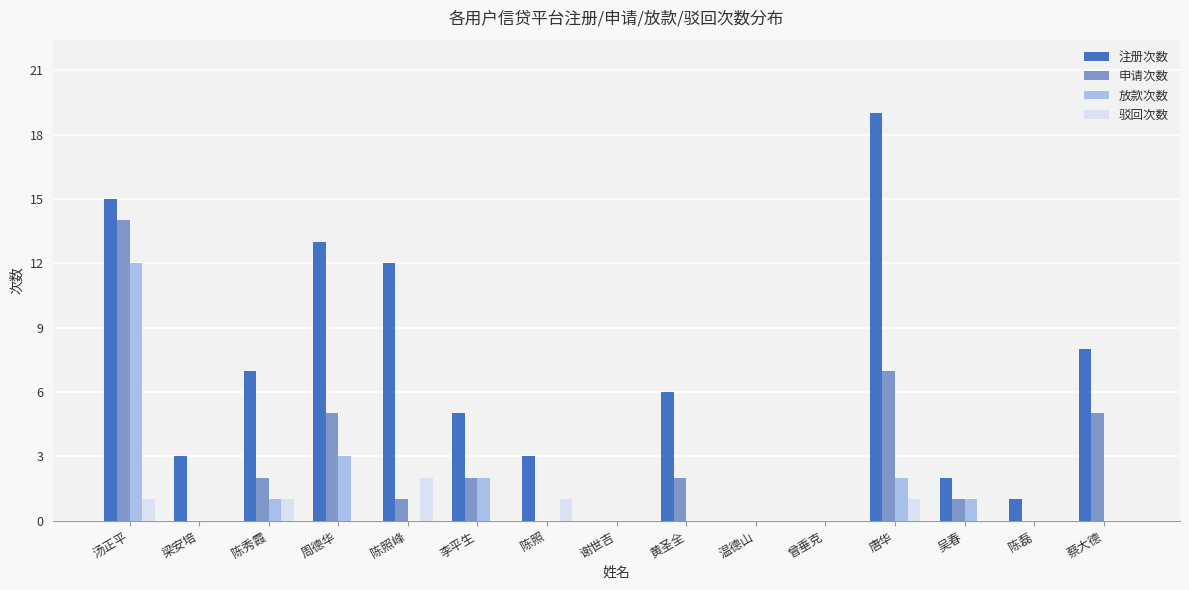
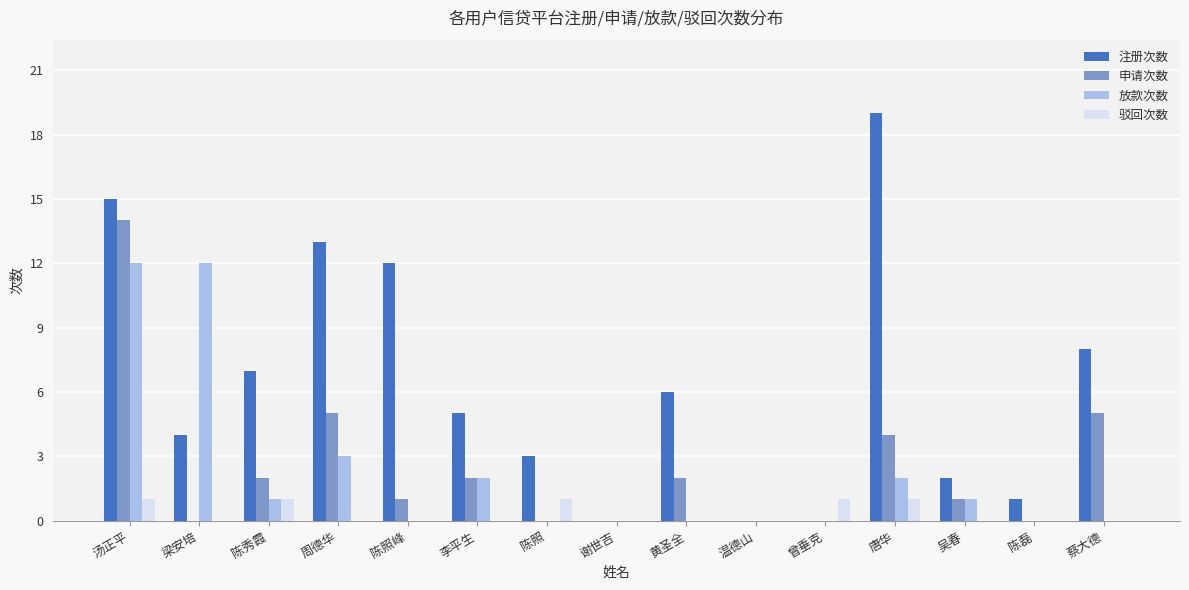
  {
    "注册次数": {
      "汤正平": 15,
-     "梁安培": 3,
+     "梁安培": 4,
      "陈秀霞": 7,
      "周德华": 13,
      "陈照峰": 12,
      "李平生": 5,
      "陈照": 3,
      "谢世吉": 0,
      "黄圣全": 6,
      "温德山": 0,
      "曾垂克": 0,
      "唐华": 19,
      "吴春": 2,
      "陈磊": 1,
      "蔡大德": 8
    },
    "申请次数": {
      "汤正平": 14,
      "梁安培": 0,
      "陈秀霞": 2,
      "周德华": 5,
      "陈照峰": 1,
      "李平生": 2,
      "陈照": 0,
      "谢世吉": 0,
      "黄圣全": 2,
      "温德山": 0,
      "曾垂克": 0,
-     "唐华": 7,
+     "唐华": 4,
      "吴春": 1,
      "陈磊": 0,
      "蔡大德": 5
    },
    "放款次数": {
      "汤正平": 12,
-     "梁安培": 0,
+     "梁安培": 12,
      "陈秀霞": 1,
      "周德华": 3,
      "陈照峰": 0,
      "李平生": 2,
      "陈照": 0,
      "谢世吉": 0,
      "黄圣全": 0,
      "温德山": 0,
      "曾垂克": 0,
      "唐华": 2,
      "吴春": 1,
      "陈磊": 0,
      "蔡大德": 0
    },
    "驳回次数": {
      "汤正平": 1,
      "梁安培": 0,
      "陈秀霞": 1,
      "周德华": 0,
-     "陈照峰": 2,
+     "陈照峰": 0,
      "李平生": 0,
      "陈照": 1,
      "谢世吉": 0,
      "黄圣全": 0,
      "温德山": 0,
-     "曾垂克": 0,
+     "曾垂克": 1,
      "唐华": 1,
      "吴春": 0,
      "陈磊": 0,
      "蔡大德": 0
    }
  }
